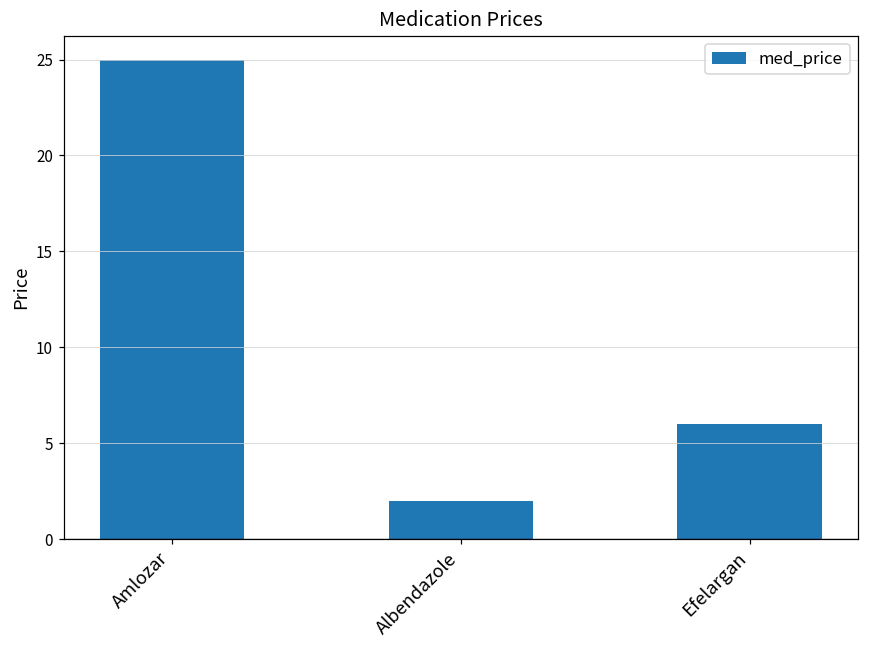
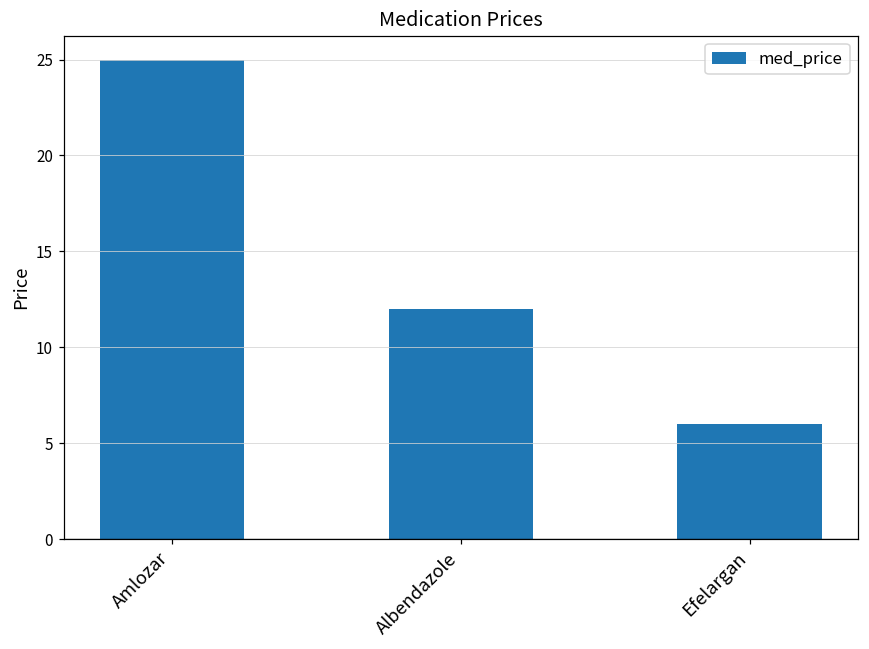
  {
    "Amlozar": 25,
-   "Albendazole": 2,
+   "Albendazole": 12,
    "Efelargan": 6
  }
